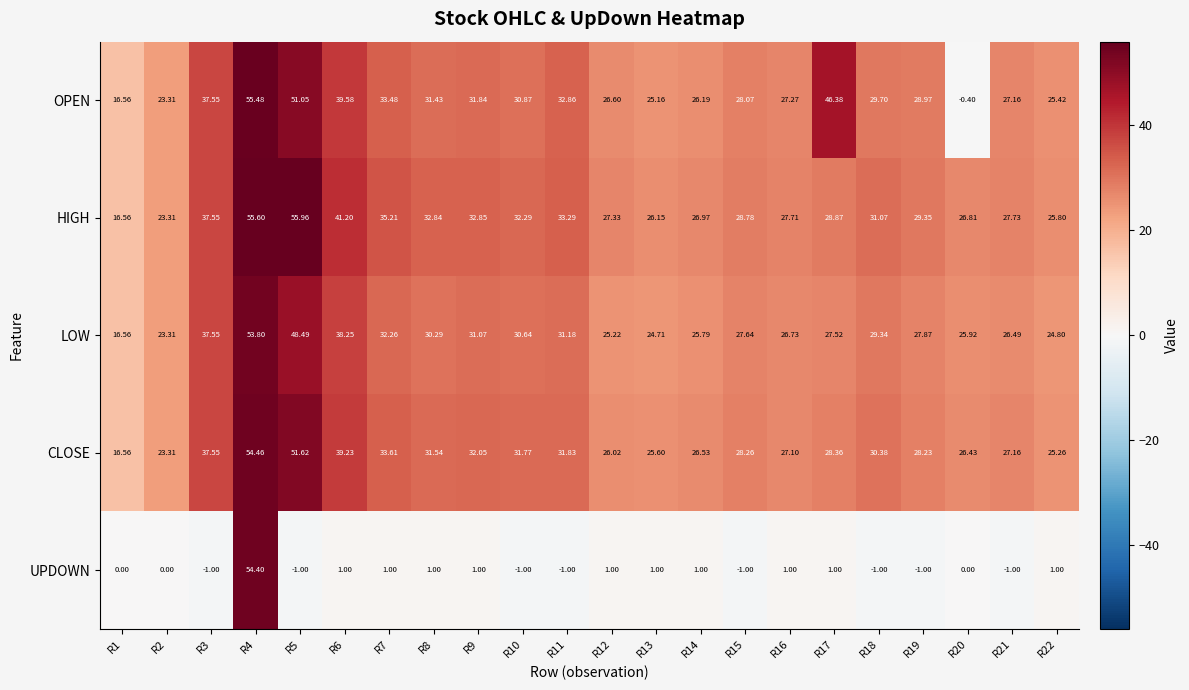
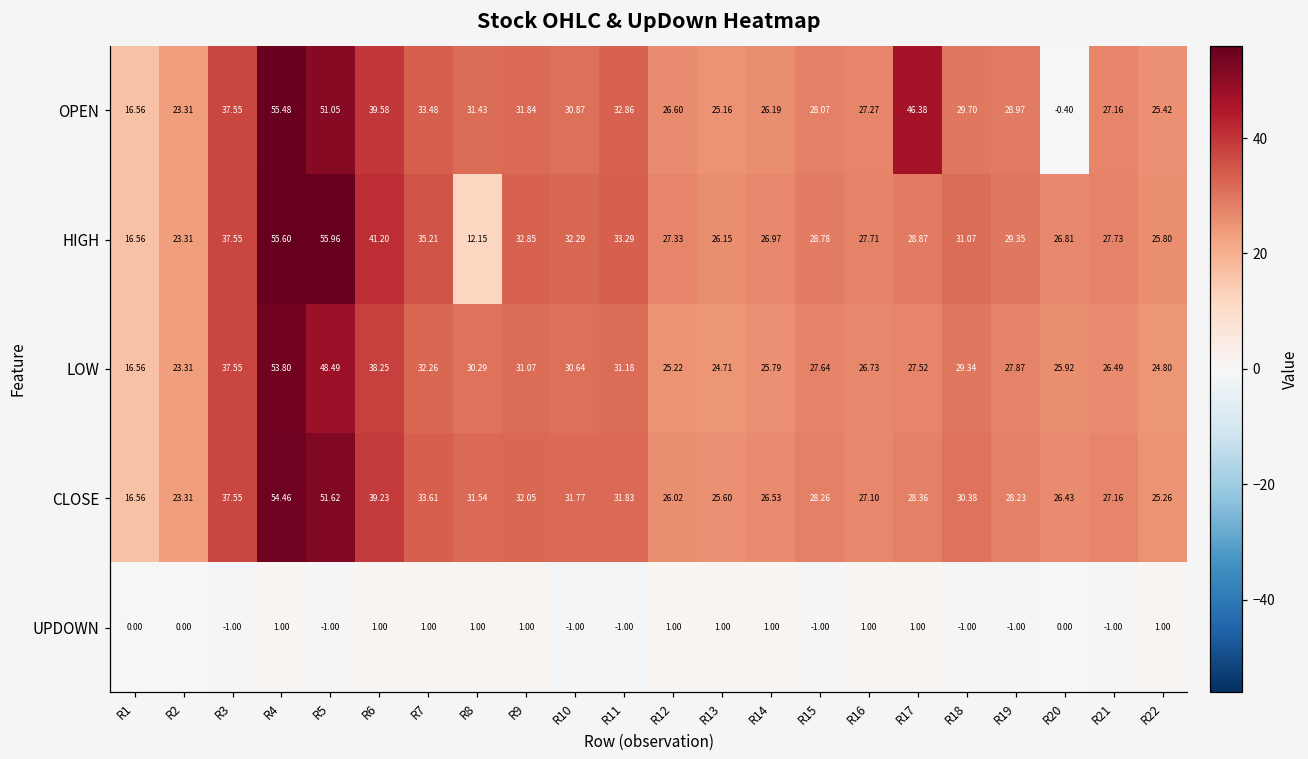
  {
    "OPEN": {
      "R1": 16.56,
      "R2": 23.31,
      "R3": 37.55,
      "R4": 55.48,
      "R5": 51.05,
      "R6": 39.58,
      "R7": 33.48,
      "R8": 31.43,
      "R9": 31.84,
      "R10": 30.87,
      "R11": 32.86,
      "R12": 26.60,
      "R13": 25.16,
      "R14": 26.19,
      "R15": 28.07,
      "R16": 27.27,
      "R17": 46.38,
      "R18": 29.70,
      "R19": 28.97,
      "R20": -0.40,
      "R21": 27.16,
      "R22": 25.42
    },
    "HIGH": {
      "R1": 16.56,
      "R2": 23.31,
      "R3": 37.55,
      "R4": 55.60,
      "R5": 55.96,
      "R6": 41.20,
      "R7": 35.21,
-     "R8": 32.84,
+     "R8": 12.15,
      "R9": 32.85,
      "R10": 32.29,
      "R11": 33.29,
      "R12": 27.33,
      "R13": 26.15,
      "R14": 26.97,
      "R15": 28.78,
      "R16": 27.71,
      "R17": 28.87,
      "R18": 31.07,
      "R19": 29.35,
      "R20": 26.81,
      "R21": 27.73,
      "R22": 25.80
    },
    "LOW": {
      "R1": 16.56,
      "R2": 23.31,
      "R3": 37.55,
      "R4": 53.80,
      "R5": 48.49,
      "R6": 38.25,
      "R7": 32.26,
      "R8": 30.29,
      "R9": 31.07,
      "R10": 30.64,
      "R11": 31.18,
      "R12": 25.22,
      "R13": 24.71,
      "R14": 25.79,
      "R15": 27.64,
      "R16": 26.73,
      "R17": 27.52,
      "R18": 29.34,
      "R19": 27.87,
      "R20": 25.92,
      "R21": 26.49,
      "R22": 24.80
    },
    "CLOSE": {
      "R1": 16.56,
      "R2": 23.31,
      "R3": 37.55,
      "R4": 54.46,
      "R5": 51.62,
      "R6": 39.23,
      "R7": 33.61,
      "R8": 31.54,
      "R9": 32.05,
      "R10": 31.77,
      "R11": 31.83,
      "R12": 26.02,
      "R13": 25.60,
      "R14": 26.53,
      "R15": 28.26,
      "R16": 27.10,
      "R17": 28.36,
      "R18": 30.38,
      "R19": 28.23,
      "R20": 26.43,
      "R21": 27.16,
      "R22": 25.26
    },
    "UPDOWN": {
      "R1": 0.00,
      "R2": 0.00,
      "R3": -1.00,
-     "R4": 54.40,
+     "R4": 1.00,
      "R5": -1.00,
      "R6": 1.00,
      "R7": 1.00,
      "R8": 1.00,
      "R9": 1.00,
      "R10": -1.00,
      "R11": -1.00,
      "R12": 1.00,
      "R13": 1.00,
      "R14": 1.00,
      "R15": -1.00,
      "R16": 1.00,
      "R17": 1.00,
      "R18": -1.00,
      "R19": -1.00,
      "R20": 0.00,
      "R21": -1.00,
      "R22": 1.00
    }
  }
